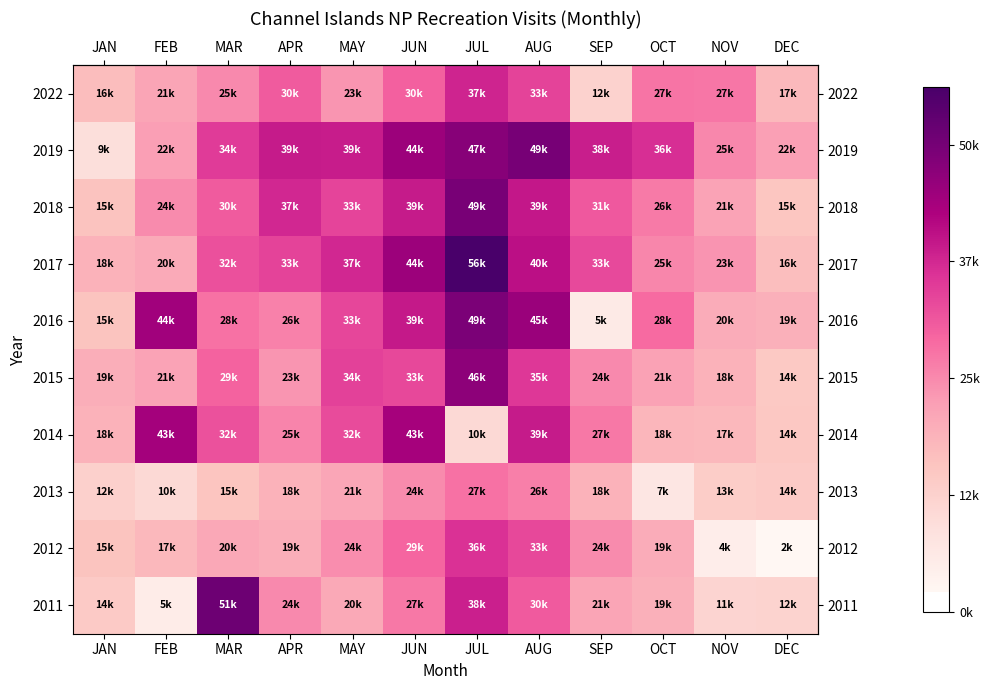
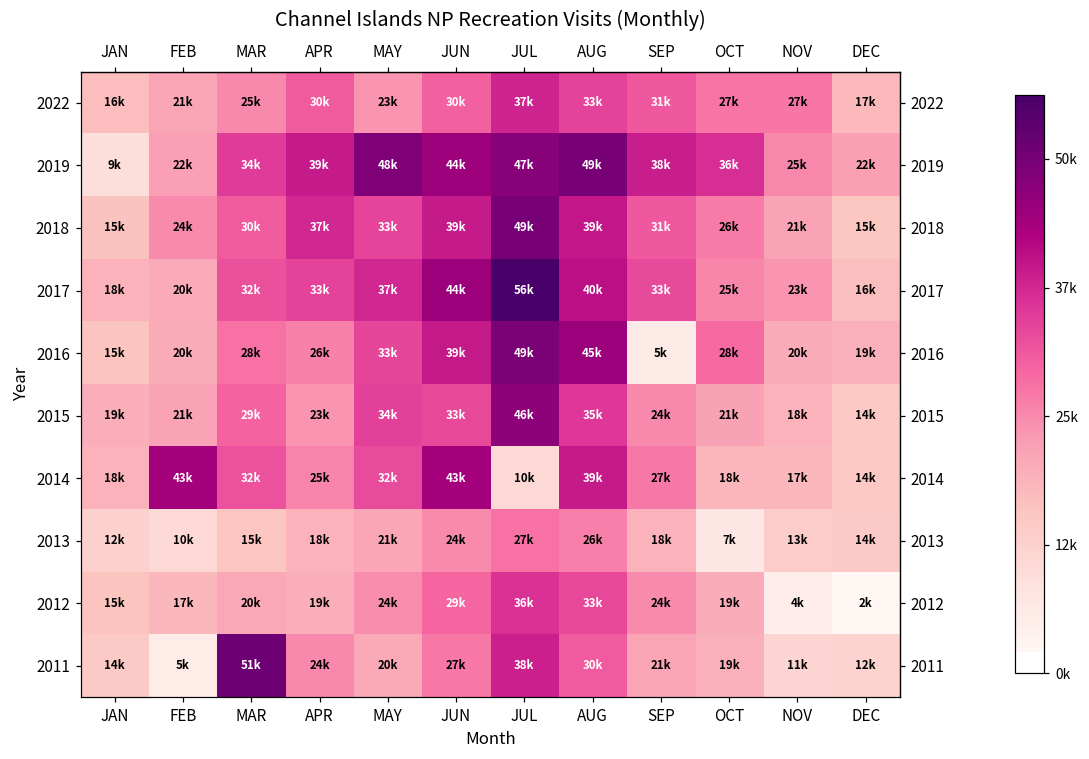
  {
    "2022": {
      "JAN": "16k",
      "FEB": "21k",
      "MAR": "25k",
      "APR": "30k",
      "MAY": "23k",
      "JUN": "30k",
      "JUL": "37k",
      "AUG": "33k",
-     "SEP": "12k",
+     "SEP": "31k",
      "OCT": "27k",
      "NOV": "27k",
      "DEC": "17k"
    },
    "2019": {
      "JAN": "9k",
      "FEB": "22k",
      "MAR": "34k",
      "APR": "39k",
-     "MAY": "39k",
+     "MAY": "48k",
      "JUN": "44k",
      "JUL": "47k",
      "AUG": "49k",
      "SEP": "38k",
      "OCT": "36k",
      "NOV": "25k",
      "DEC": "22k"
    },
    "2018": {
      "JAN": "15k",
      "FEB": "24k",
      "MAR": "30k",
      "APR": "37k",
      "MAY": "33k",
      "JUN": "39k",
      "JUL": "49k",
      "AUG": "39k",
      "SEP": "31k",
      "OCT": "26k",
      "NOV": "21k",
      "DEC": "15k"
    },
    "2017": {
      "JAN": "18k",
      "FEB": "20k",
      "MAR": "32k",
      "APR": "33k",
      "MAY": "37k",
      "JUN": "44k",
      "JUL": "56k",
      "AUG": "40k",
      "SEP": "33k",
      "OCT": "25k",
      "NOV": "23k",
      "DEC": "16k"
    },
    "2016": {
      "JAN": "15k",
-     "FEB": "44k",
+     "FEB": "20k",
      "MAR": "28k",
      "APR": "26k",
      "MAY": "33k",
      "JUN": "39k",
      "JUL": "49k",
      "AUG": "45k",
      "SEP": "5k",
      "OCT": "28k",
      "NOV": "20k",
      "DEC": "19k"
    },
    "2015": {
      "JAN": "19k",
      "FEB": "21k",
      "MAR": "29k",
      "APR": "23k",
      "MAY": "34k",
      "JUN": "33k",
      "JUL": "46k",
      "AUG": "35k",
      "SEP": "24k",
      "OCT": "21k",
      "NOV": "18k",
      "DEC": "14k"
    },
    "2014": {
      "JAN": "18k",
      "FEB": "43k",
      "MAR": "32k",
      "APR": "25k",
      "MAY": "32k",
      "JUN": "43k",
      "JUL": "10k",
      "AUG": "39k",
      "SEP": "27k",
      "OCT": "18k",
      "NOV": "17k",
      "DEC": "14k"
    },
    "2013": {
      "JAN": "12k",
      "FEB": "10k",
      "MAR": "15k",
      "APR": "18k",
      "MAY": "21k",
      "JUN": "24k",
      "JUL": "27k",
      "AUG": "26k",
      "SEP": "18k",
      "OCT": "7k",
      "NOV": "13k",
      "DEC": "14k"
    },
    "2012": {
      "JAN": "15k",
      "FEB": "17k",
      "MAR": "20k",
      "APR": "19k",
      "MAY": "24k",
      "JUN": "29k",
      "JUL": "36k",
      "AUG": "33k",
      "SEP": "24k",
      "OCT": "19k",
      "NOV": "4k",
      "DEC": "2k"
    },
    "2011": {
      "JAN": "14k",
      "FEB": "5k",
      "MAR": "51k",
      "APR": "24k",
      "MAY": "20k",
      "JUN": "27k",
      "JUL": "38k",
      "AUG": "30k",
      "SEP": "21k",
      "OCT": "19k",
      "NOV": "11k",
      "DEC": "12k"
    }
  }
